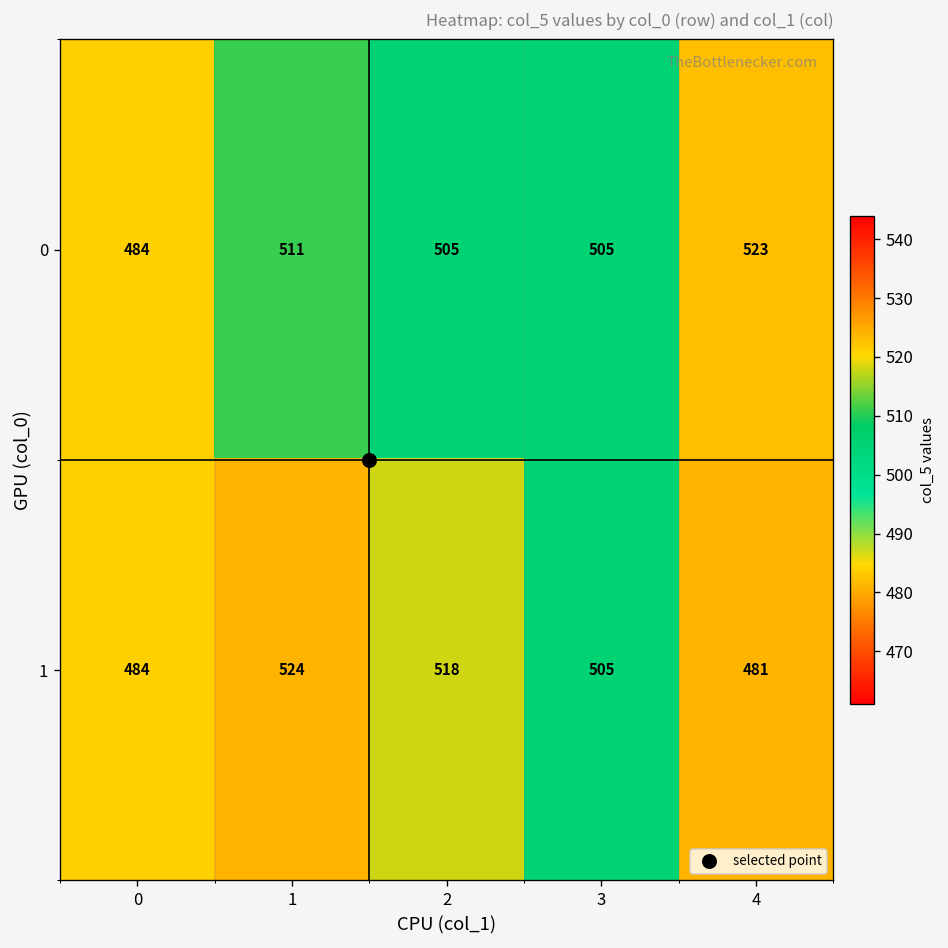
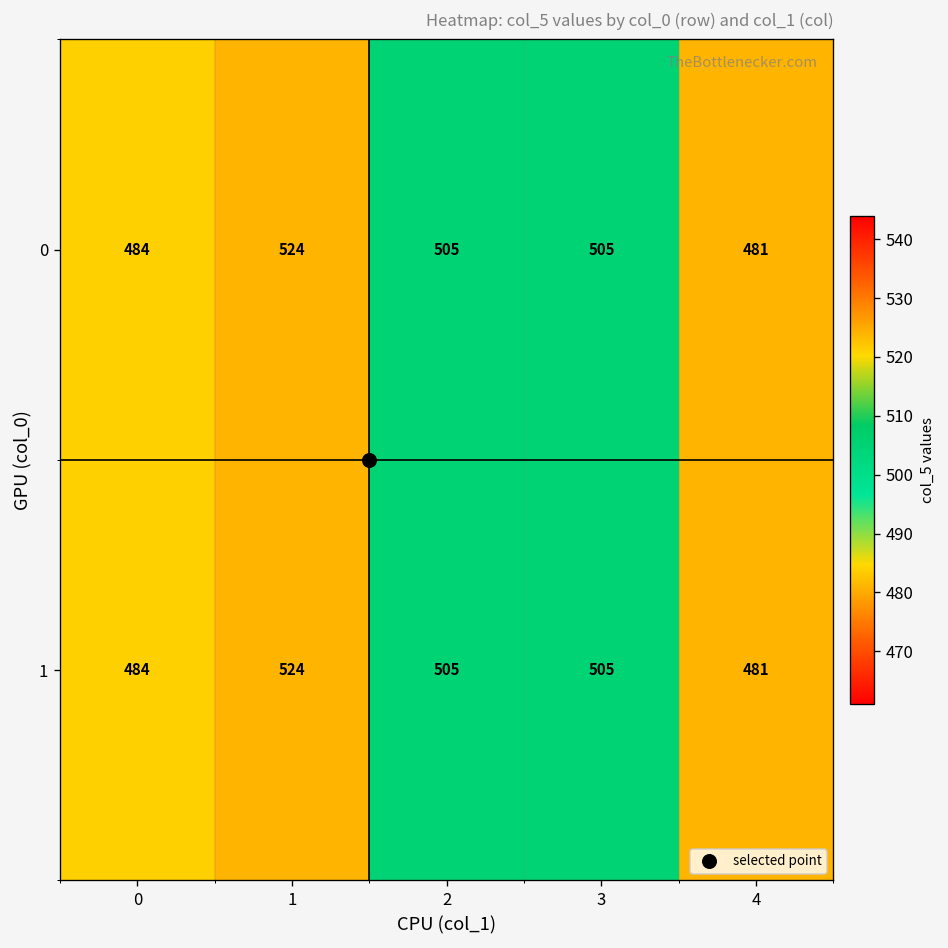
  {
    "0": {
      "0": 484,
-     "1": 511,
+     "1": 524,
      "2": 505,
      "3": 505,
-     "4": 523
+     "4": 481
    },
    "1": {
      "0": 484,
      "1": 524,
-     "2": 518,
+     "2": 505,
      "3": 505,
      "4": 481
    }
  }
